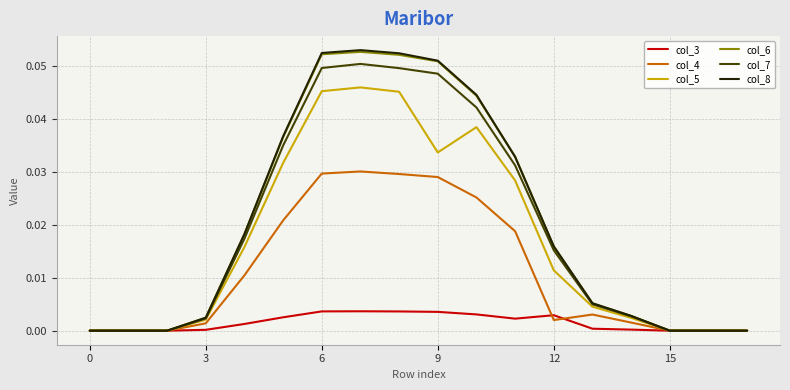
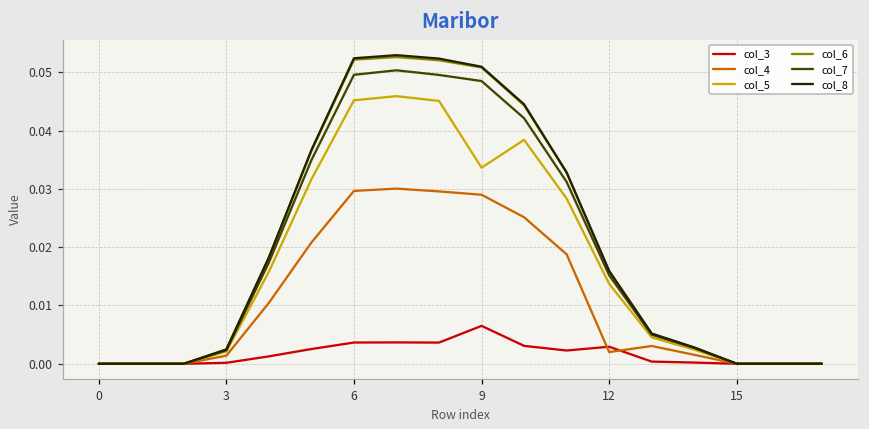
  {
    "col_3": {
      "3": 0.000,
      "6": 0.004,
-     "9": 0.004,
+     "9": 0.007,
      "12": 0.003
    },
    "col_4": {
      "3": 0.001,
      "6": 0.030,
      "9": 0.029,
      "12": 0.002
    },
    "col_5": {
      "6": 0.045,
      "9": 0.034,
-     "12": 0.011
+     "12": 0.014
    }
  }
